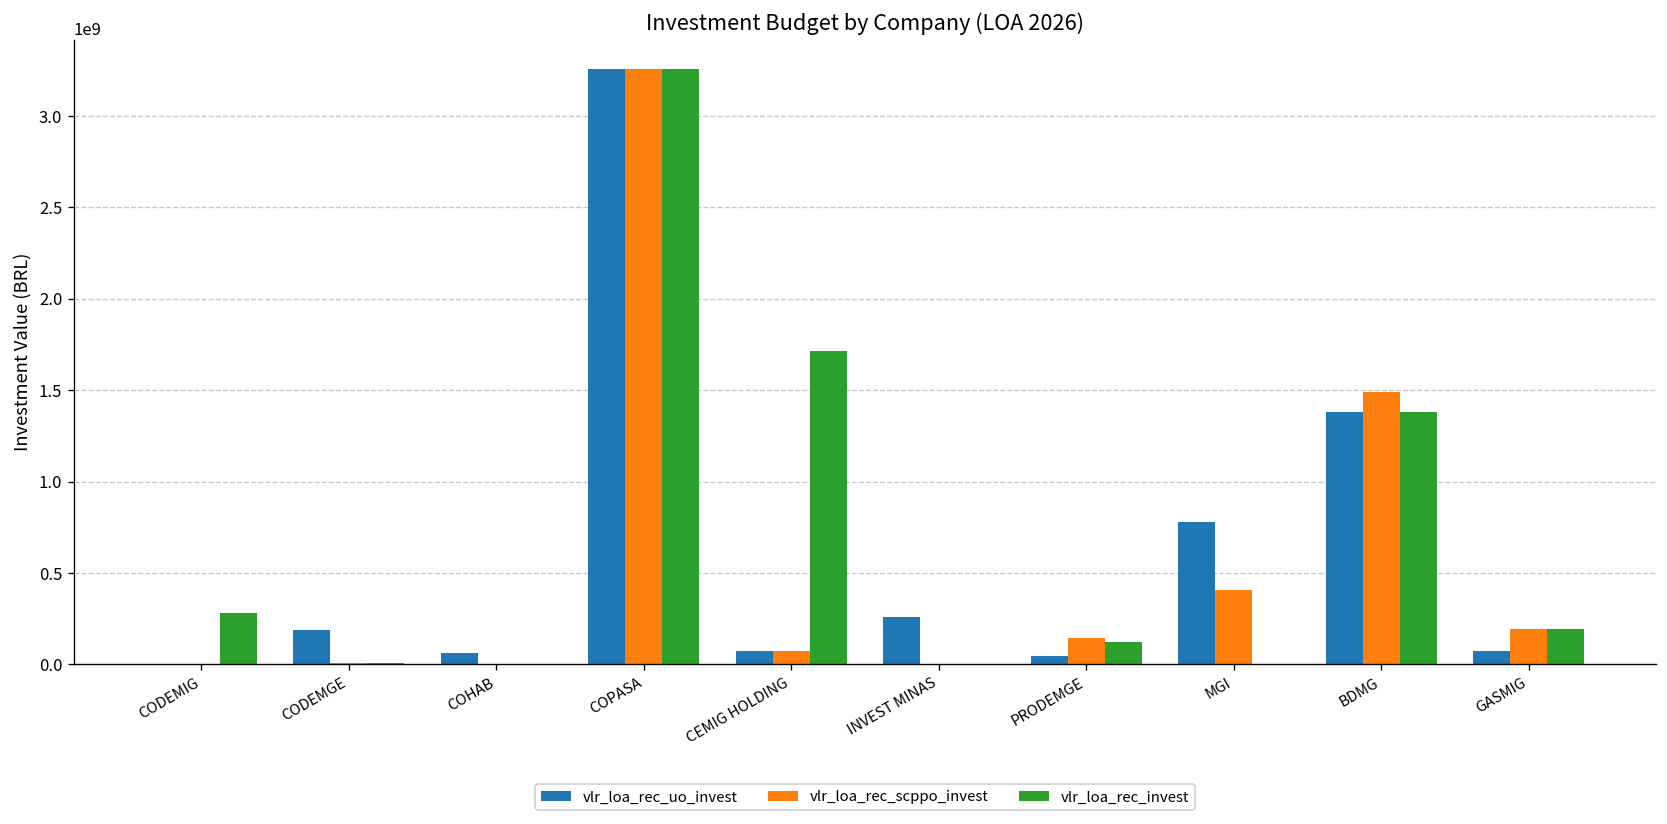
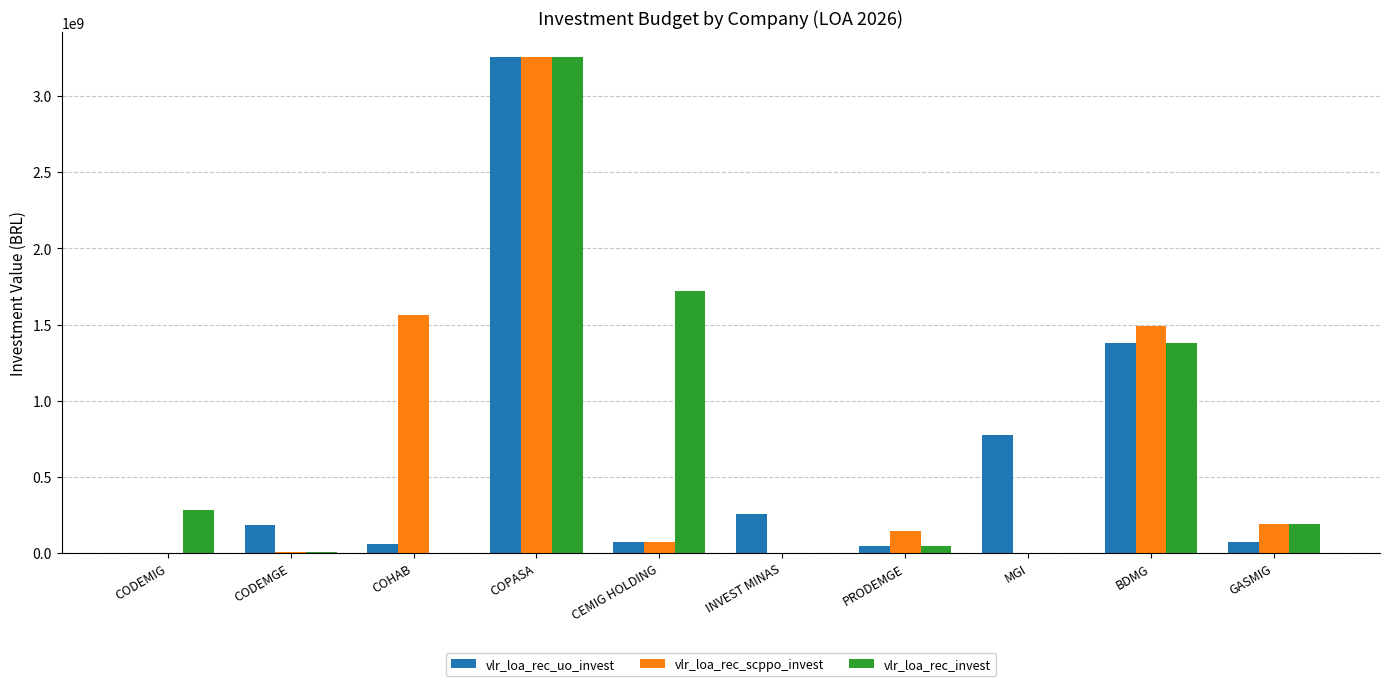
  {
    "vlr_loa_rec_uo_invest": {
      "CODEMGE": 190000000,
      "COHAB": 60000000,
      "COPASA": 3260000000,
      "CEMIG HOLDING": 70000000,
      "INVEST MINAS": 260000000,
      "PRODEMGE": 40000000,
      "MGI": 780000000,
      "BDMG": 1380000000,
      "GASMIG": 70000000
    },
    "vlr_loa_rec_scppo_invest": {
-     "COHAB": 0,
+     "COHAB": 1570000000,
      "COPASA": 3260000000,
      "CEMIG HOLDING": 70000000,
      "PRODEMGE": 140000000,
-     "MGI": 410000000,
+     "MGI": 0,
      "BDMG": 1490000000,
      "GASMIG": 190000000
    },
    "vlr_loa_rec_invest": {
      "CODEMIG": 280000000,
      "COPASA": 3260000000,
      "CEMIG HOLDING": 1720000000,
-     "PRODEMGE": 120000000,
+     "PRODEMGE": 40000000,
      "BDMG": 1380000000,
      "GASMIG": 190000000
    }
  }
